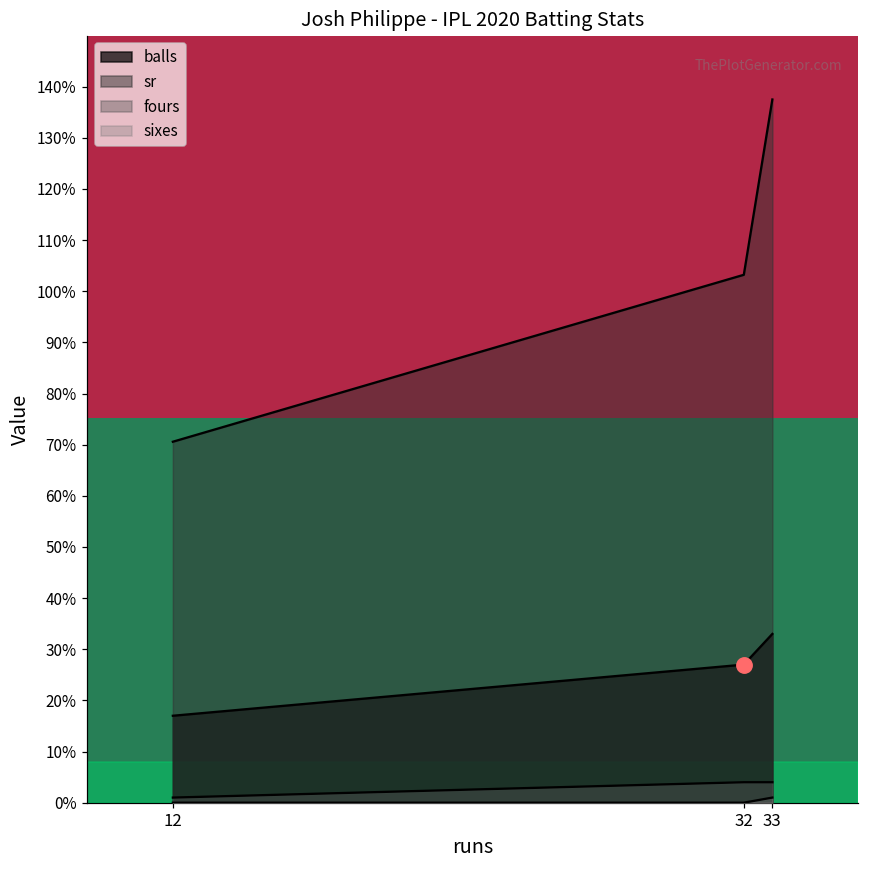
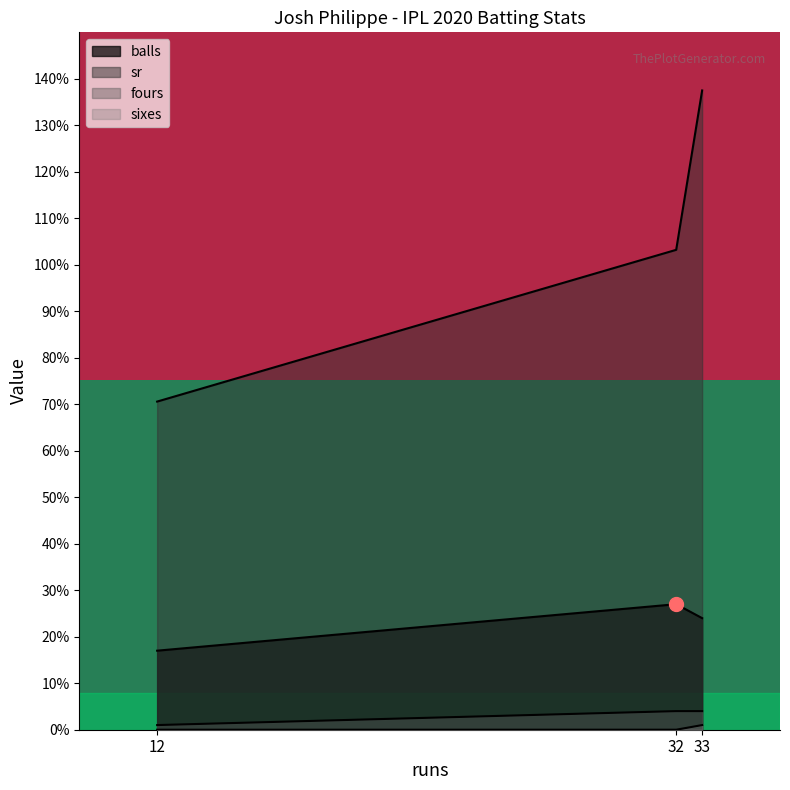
  {
    "balls": {
      "12": "17%",
-     "33": "33%"
+     "33": "24%"
    }
  }
